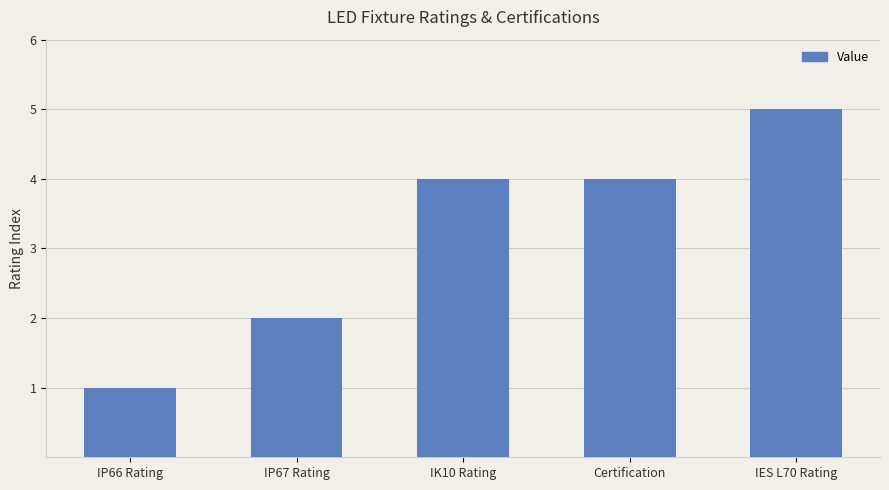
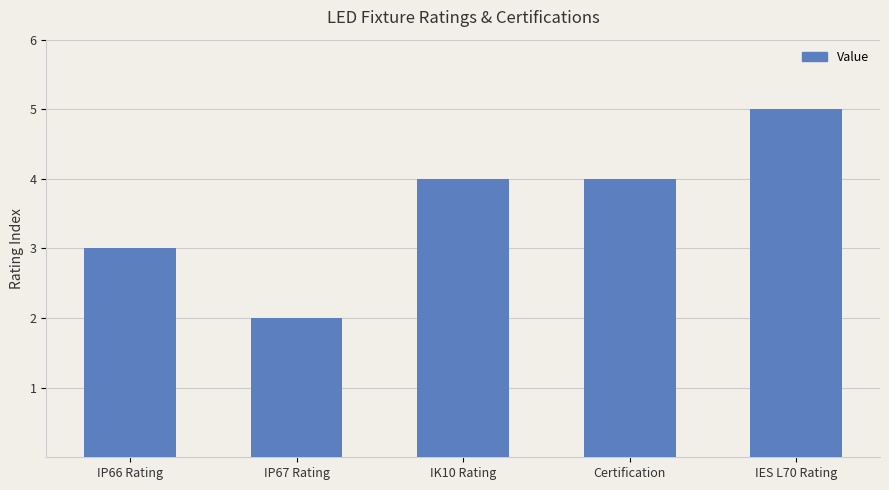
  {
-   "IP66 Rating": 1,
+   "IP66 Rating": 3,
    "IP67 Rating": 2,
    "IK10 Rating": 4,
    "Certification": 4,
    "IES L70 Rating": 5
  }
